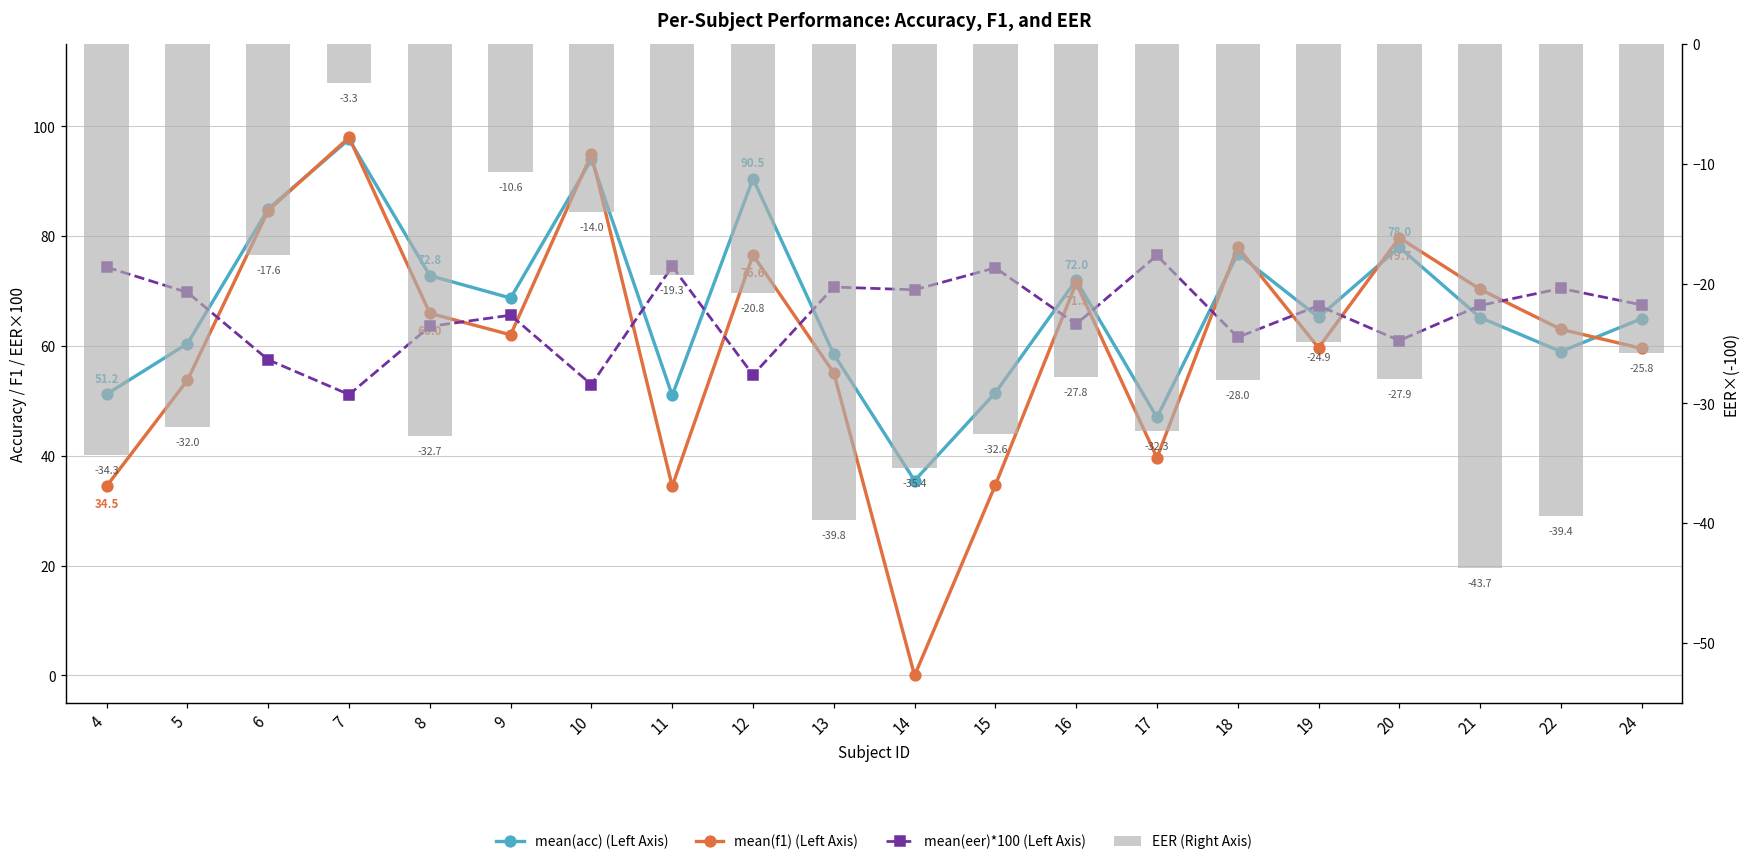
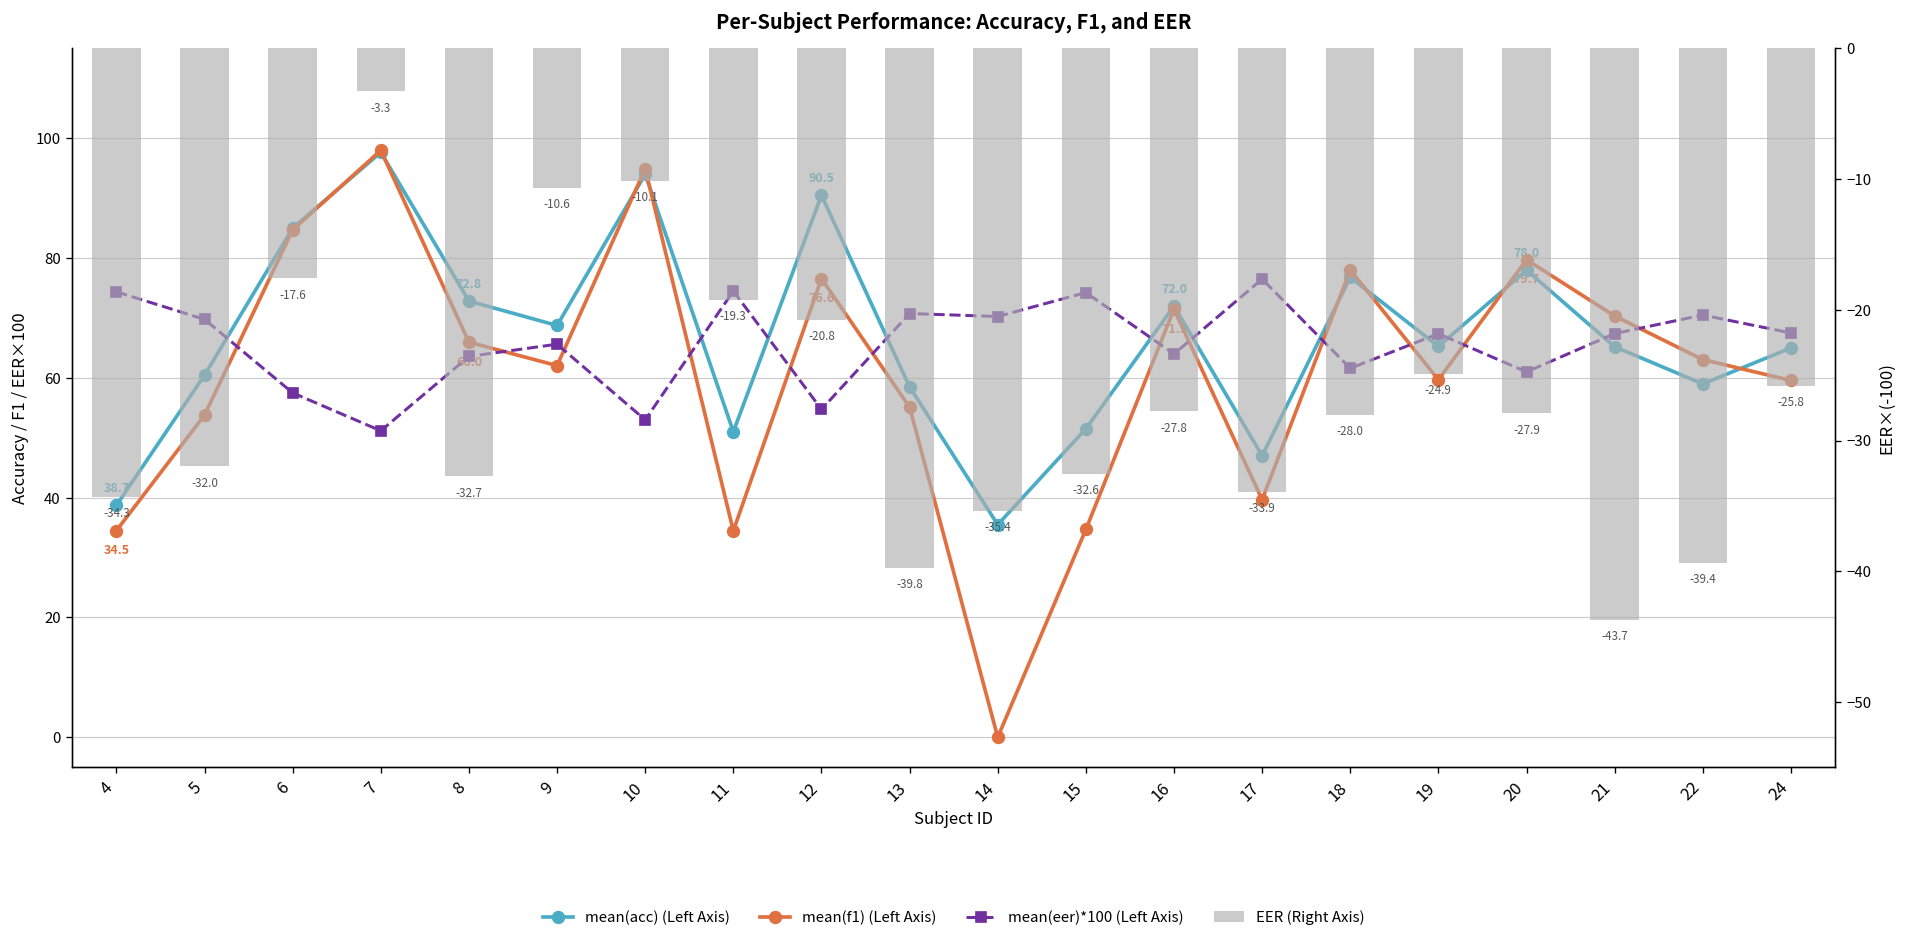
  {
    "mean(acc) (Left Axis)": {
-     "4": 51.2,
+     "4": 38.7,
      "8": 72.8,
      "12": 90.5,
      "16": 72.0
    },
    "mean(f1) (Left Axis)": {
      "4": 34.5,
      "12": 76.6,
      "16": 71.5,
      "20": 79.7
    },
    "EER (Right Axis)": {
      "4": -34.3,
      "5": -32.0,
      "6": -17.6,
      "7": -3.3,
      "8": -32.7,
      "9": -10.6,
-     "10": -14.0,
+     "10": -10.1,
      "11": -19.3,
      "12": -20.8,
      "13": -39.8,
      "15": -32.6,
      "16": -27.8,
-     "17": -32.3,
+     "17": -33.9,
      "18": -28.0,
      "19": -24.9,
      "20": -27.9,
      "21": -43.7,
      "22": -39.4,
      "24": -25.8
    }
  }
